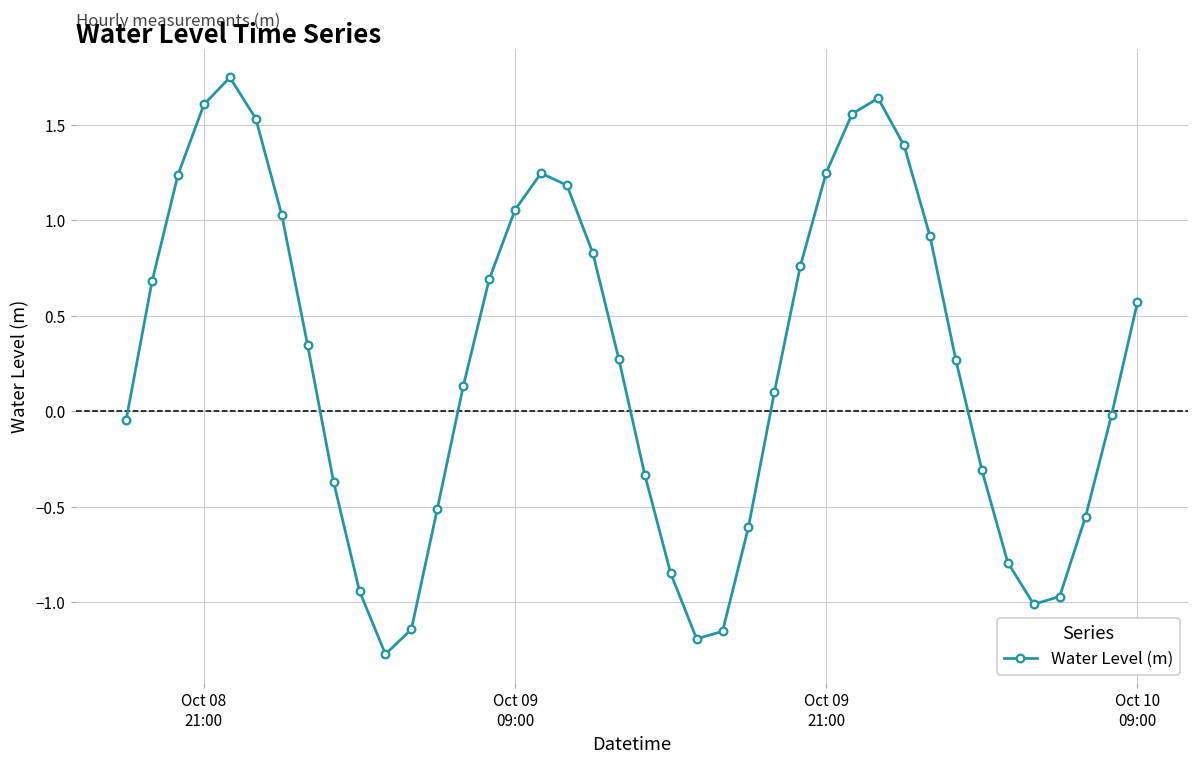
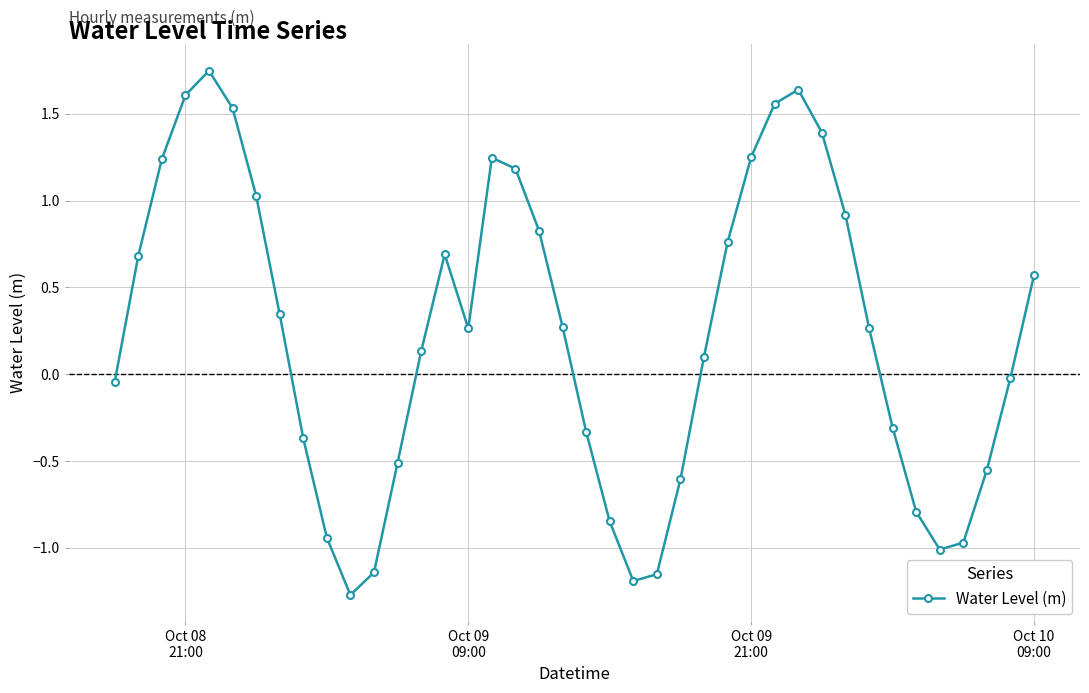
  {
    "Oct 08 21:00": 1.61,
-   "Oct 09 09:00": 1.06,
+   "Oct 09 09:00": 0.26,
    "Oct 09 21:00": 1.25,
    "Oct 10 09:00": 0.57
  }
